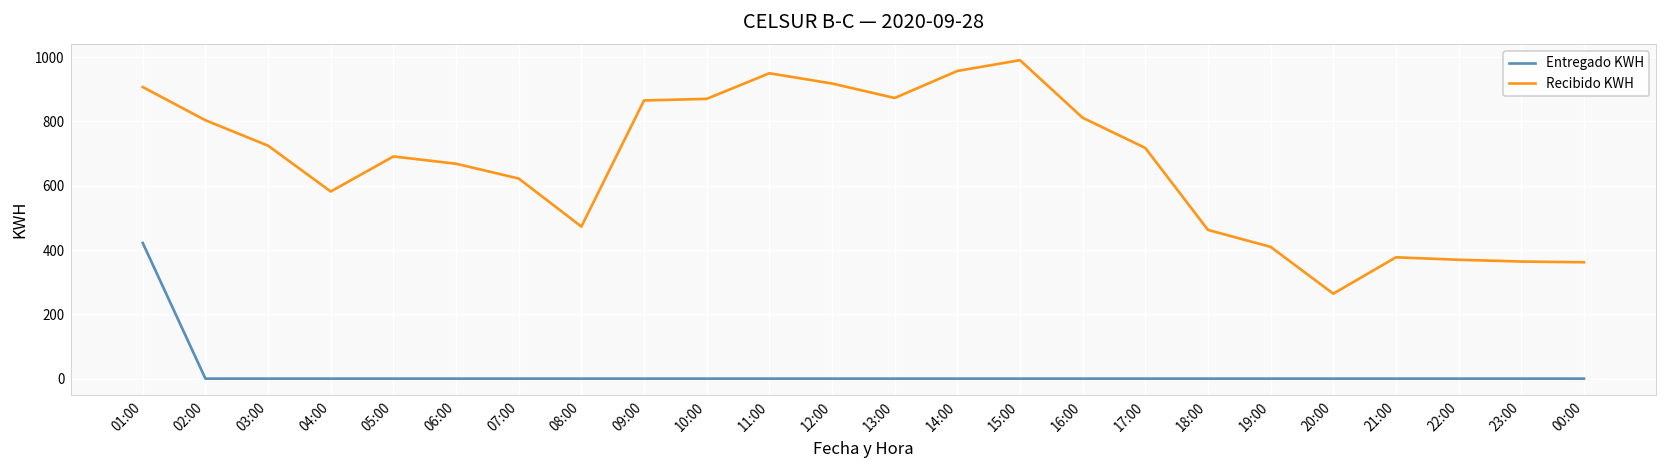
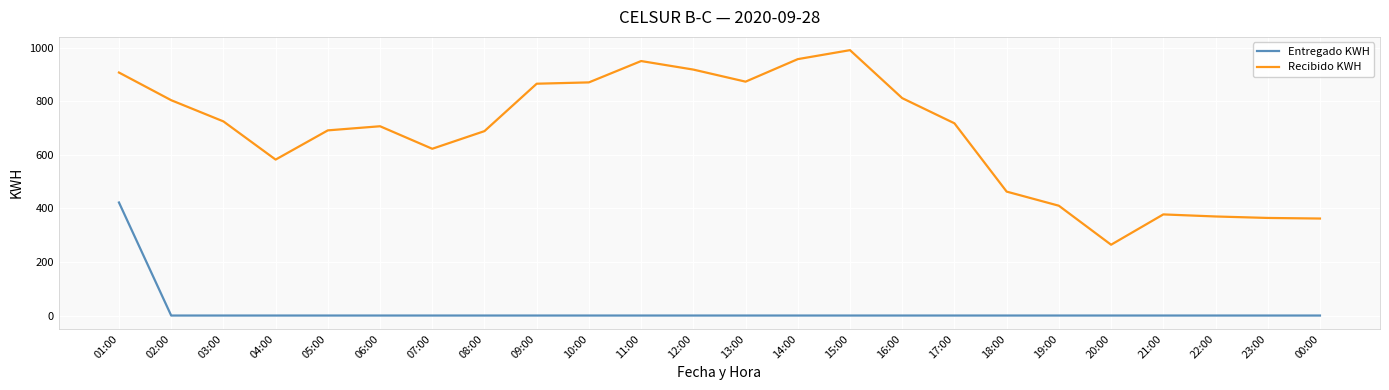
  {
    "Entregado KWH": {
      "01:00": 420,
      "02:00": 0,
      "03:00": 0,
      "04:00": 0,
      "05:00": 0,
      "06:00": 0,
      "07:00": 0,
      "08:00": 0,
      "09:00": 0,
      "10:00": 0,
      "11:00": 0,
      "12:00": 0,
      "13:00": 0,
      "14:00": 0,
      "15:00": 0,
      "16:00": 0,
      "17:00": 0,
      "18:00": 0,
      "19:00": 0,
      "20:00": 0,
      "21:00": 0,
      "22:00": 0,
      "23:00": 0,
      "00:00": 0
    },
    "Recibido KWH": {
      "01:00": 910,
      "02:00": 800,
      "03:00": 720,
      "04:00": 580,
      "05:00": 690,
-     "06:00": 670,
+     "06:00": 710,
      "07:00": 620,
-     "08:00": 470,
+     "08:00": 690,
      "09:00": 870,
      "10:00": 870,
      "11:00": 950,
      "12:00": 920,
      "13:00": 870,
      "14:00": 960,
      "15:00": 990,
      "16:00": 810,
      "17:00": 720,
      "18:00": 460,
      "19:00": 410,
      "20:00": 260,
      "21:00": 380,
      "22:00": 370,
      "23:00": 360,
      "00:00": 360
    }
  }
